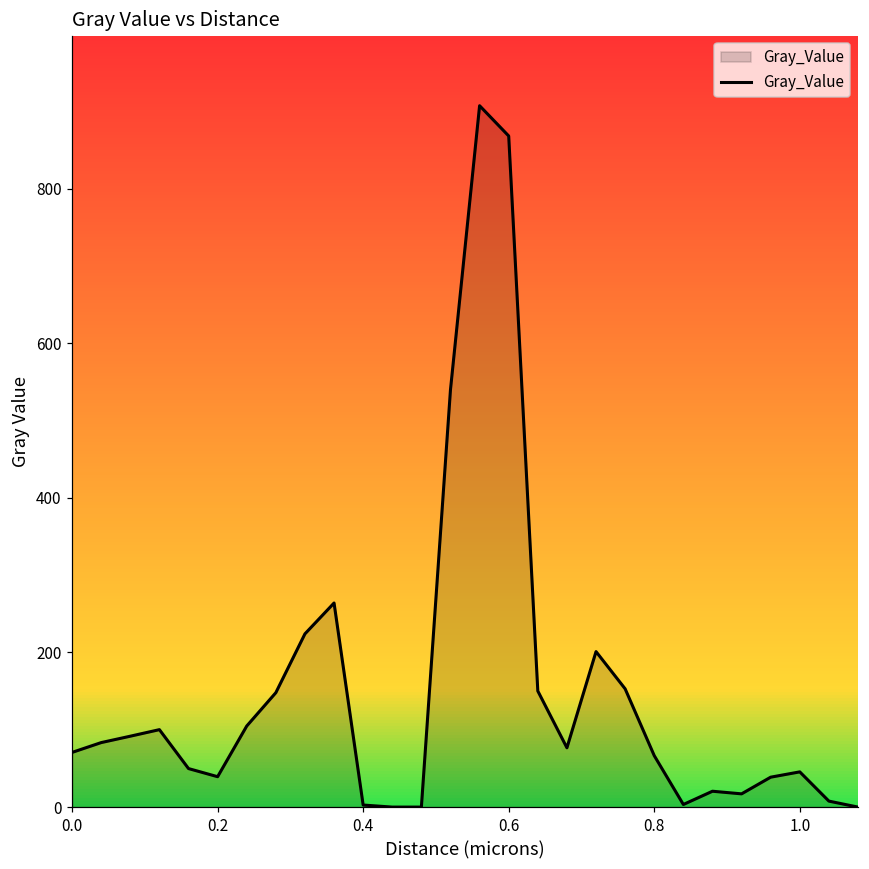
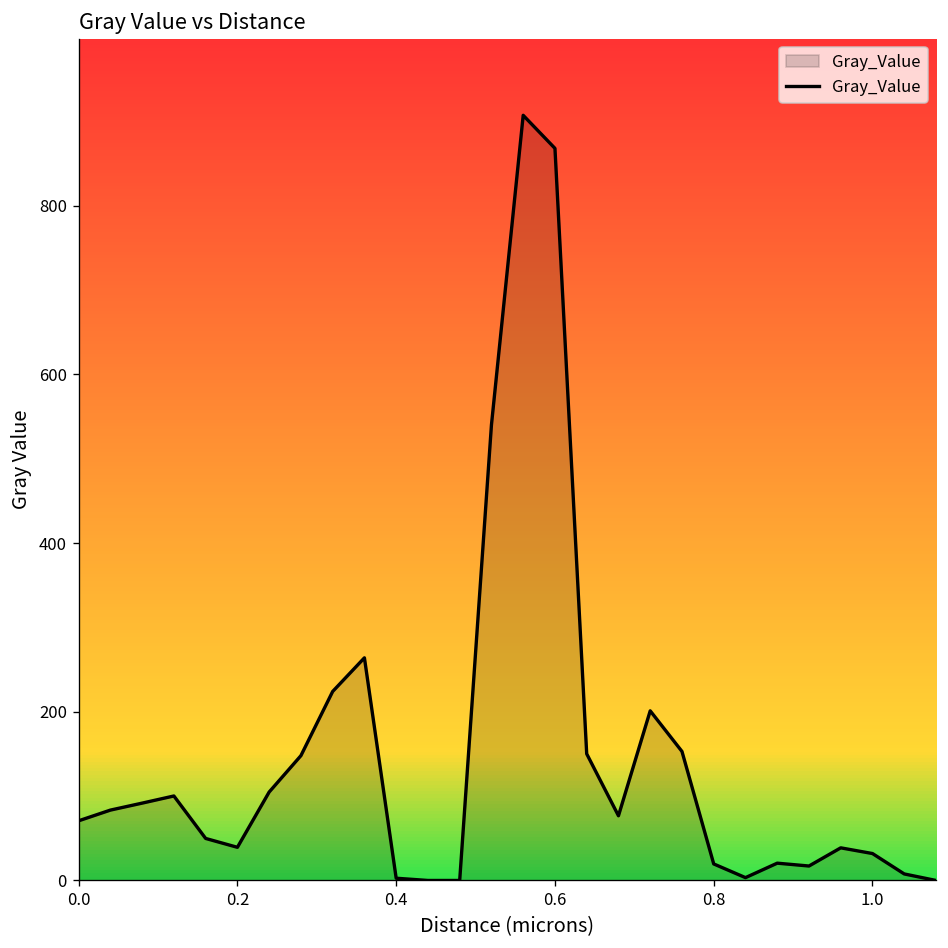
  {
    "0.0": 70,
    "0.2": 40,
    "0.4": 0,
    "0.6": 870,
-   "0.8": 70,
-   "1.0": 50
+   "0.8": 20,
+   "1.0": 30
  }
